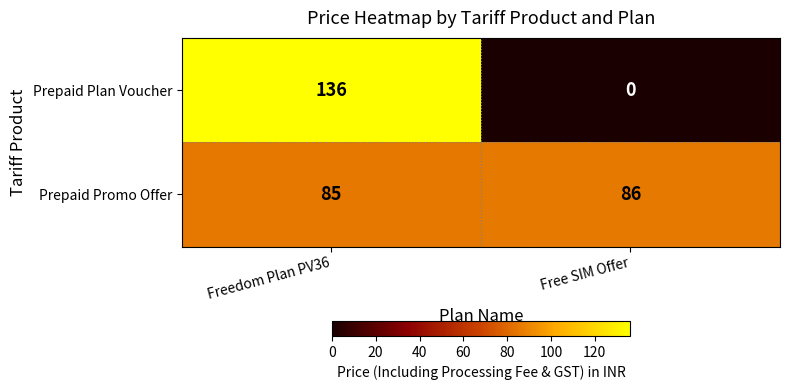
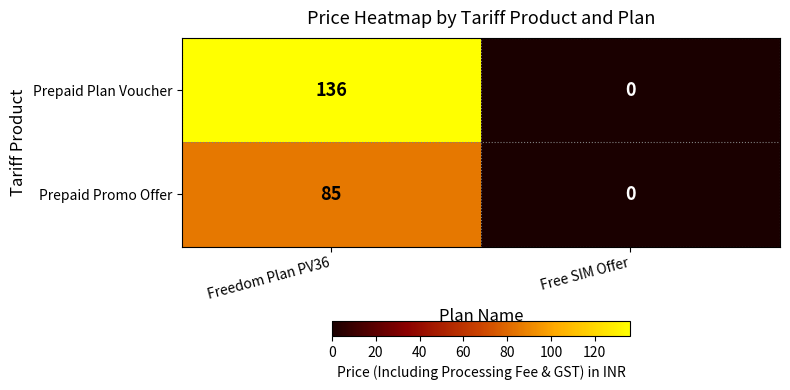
  {
    "Prepaid Plan Voucher": {
      "Freedom Plan PV36": 136,
      "Free SIM Offer": 0
    },
    "Prepaid Promo Offer": {
      "Freedom Plan PV36": 85,
-     "Free SIM Offer": 86
+     "Free SIM Offer": 0
    }
  }
